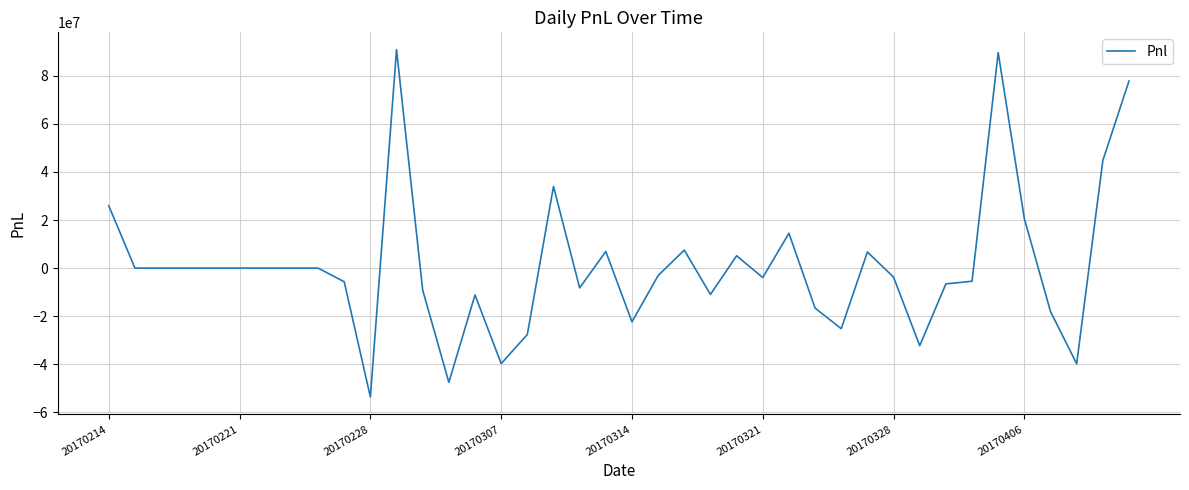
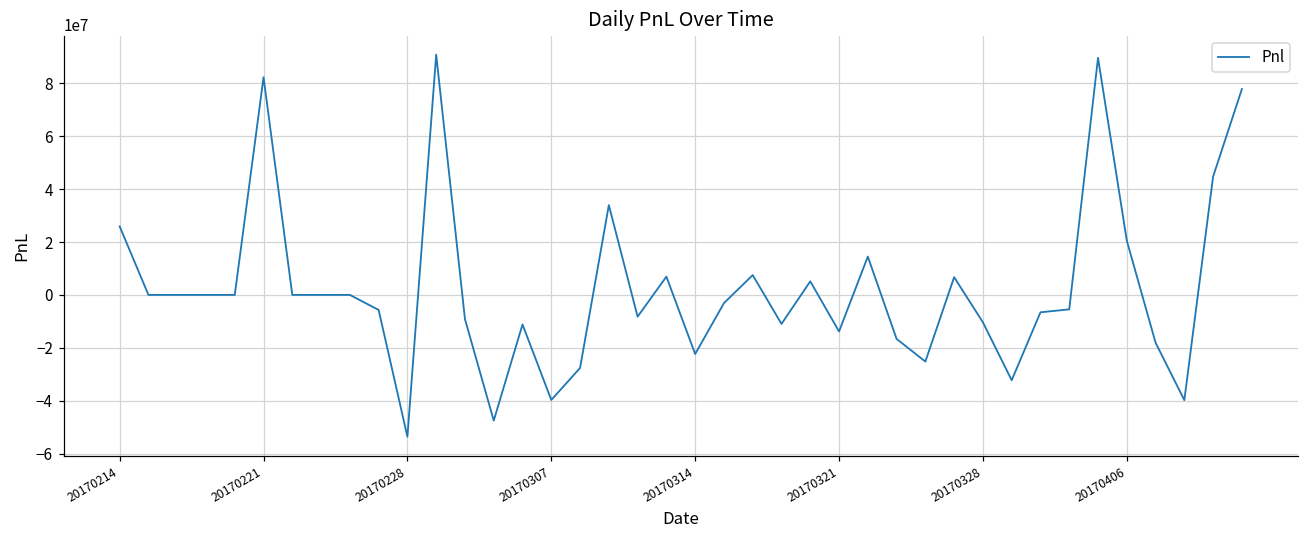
  {
    "20170214": 26000000,
-   "20170221": 0,
+   "20170221": 82000000,
    "20170228": -54000000,
    "20170307": -40000000,
    "20170314": -22000000,
-   "20170321": -4000000,
-   "20170328": -4000000,
+   "20170321": -14000000,
+   "20170328": -10000000,
    "20170406": 21000000
  }
